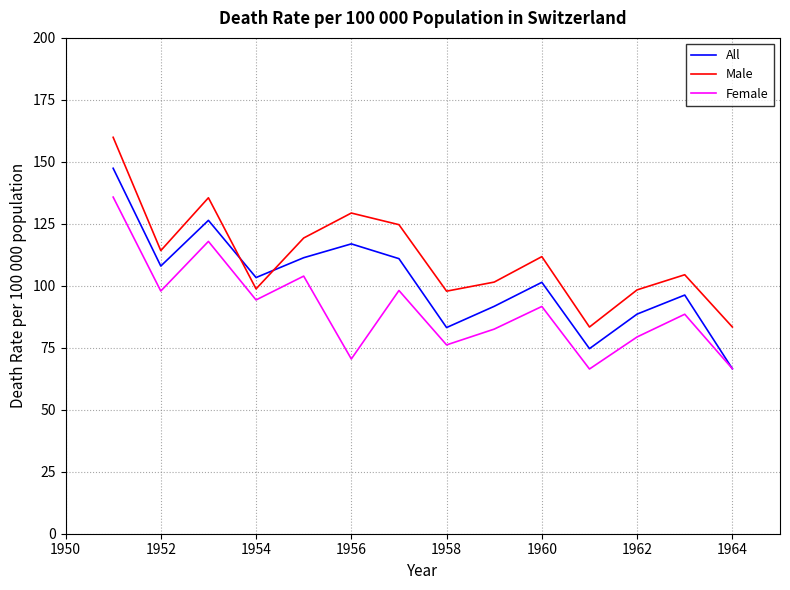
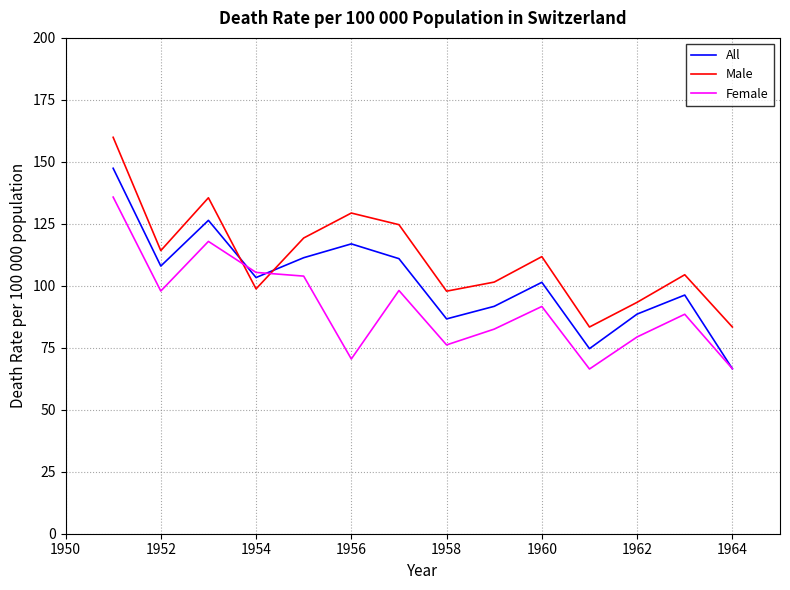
  {
    "All": {
      "1952": 108,
      "1954": 103,
      "1956": 117,
-     "1958": 83,
+     "1958": 87,
      "1960": 101,
      "1962": 89
    },
    "Male": {
      "1952": 114,
      "1954": 99,
      "1956": 129,
      "1958": 98,
      "1960": 112,
-     "1962": 98,
+     "1962": 93,
      "1964": 83
    },
    "Female": {
      "1952": 98,
-     "1954": 94,
+     "1954": 105,
      "1956": 70,
      "1958": 76,
      "1960": 92,
      "1962": 79
    }
  }
